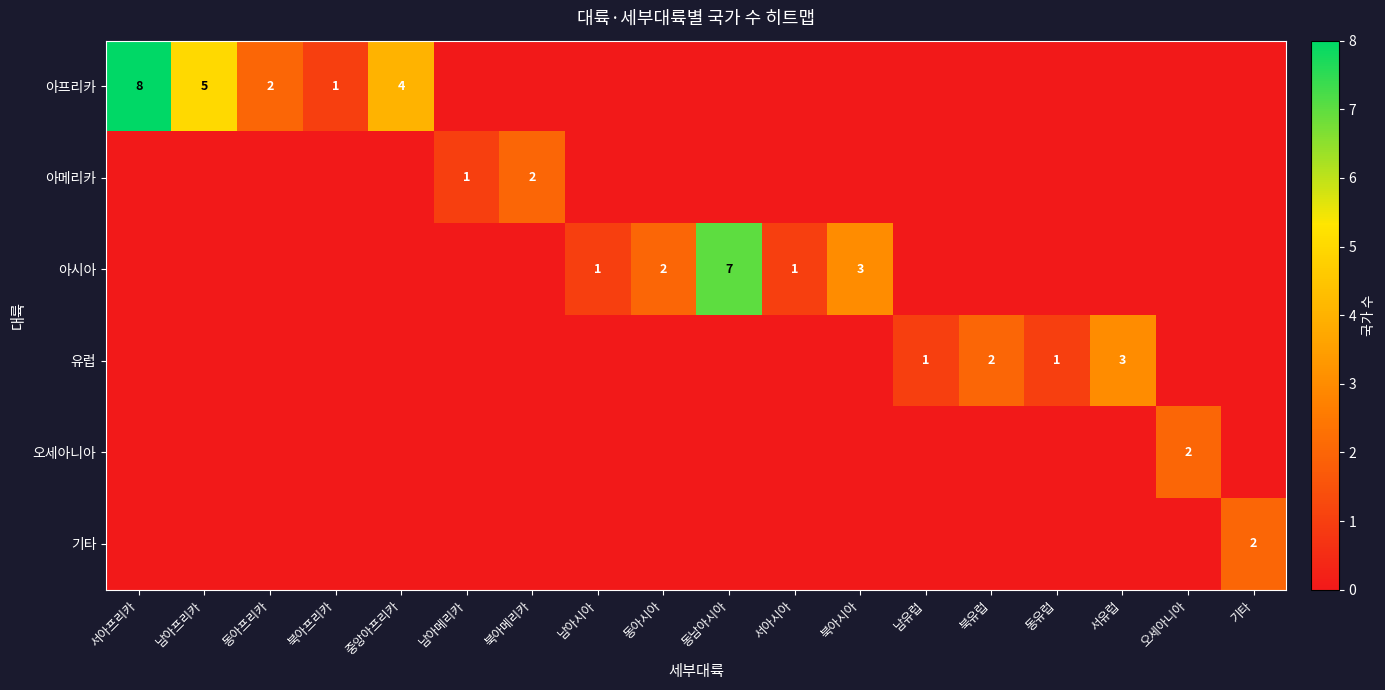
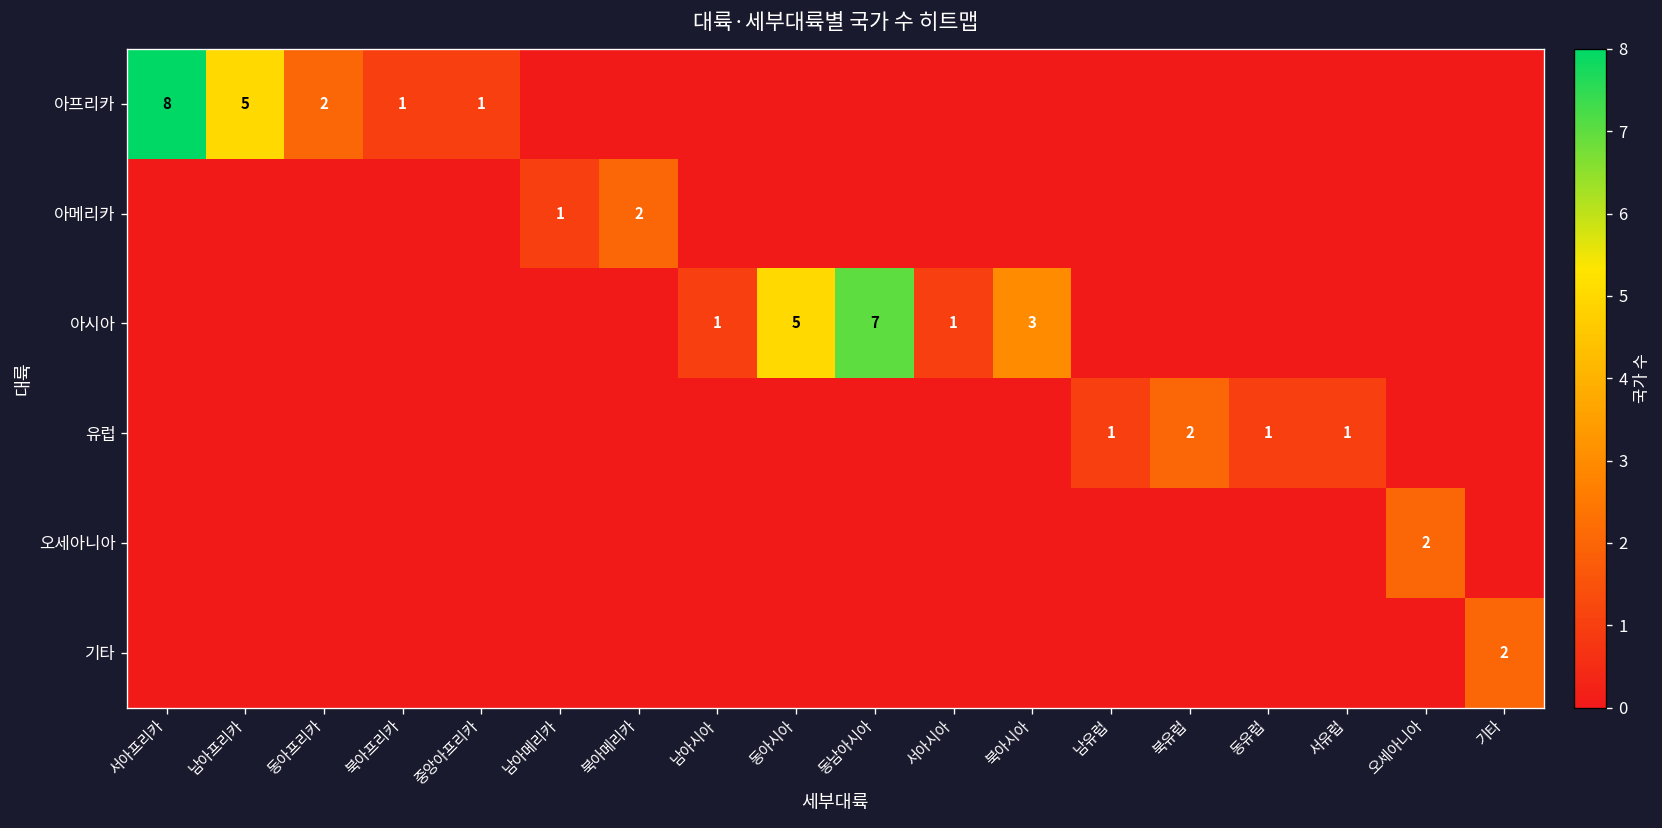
  {
    "아프리카": {
      "서아프리카": 8,
      "남아프리카": 5,
      "동아프리카": 2,
      "북아프리카": 1,
-     "중앙아프리카": 4
+     "중앙아프리카": 1
    },
    "아메리카": {
      "남아메리카": 1,
      "북아메리카": 2
    },
    "아시아": {
      "남아시아": 1,
-     "동아시아": 2,
+     "동아시아": 5,
      "동남아시아": 7,
      "서아시아": 1,
      "북아시아": 3
    },
    "유럽": {
      "남유럽": 1,
      "북유럽": 2,
      "동유럽": 1,
-     "서유럽": 3
+     "서유럽": 1
    },
    "오세아니아": {
      "오세아니아": 2
    },
    "기타": {
      "기타": 2
    }
  }
